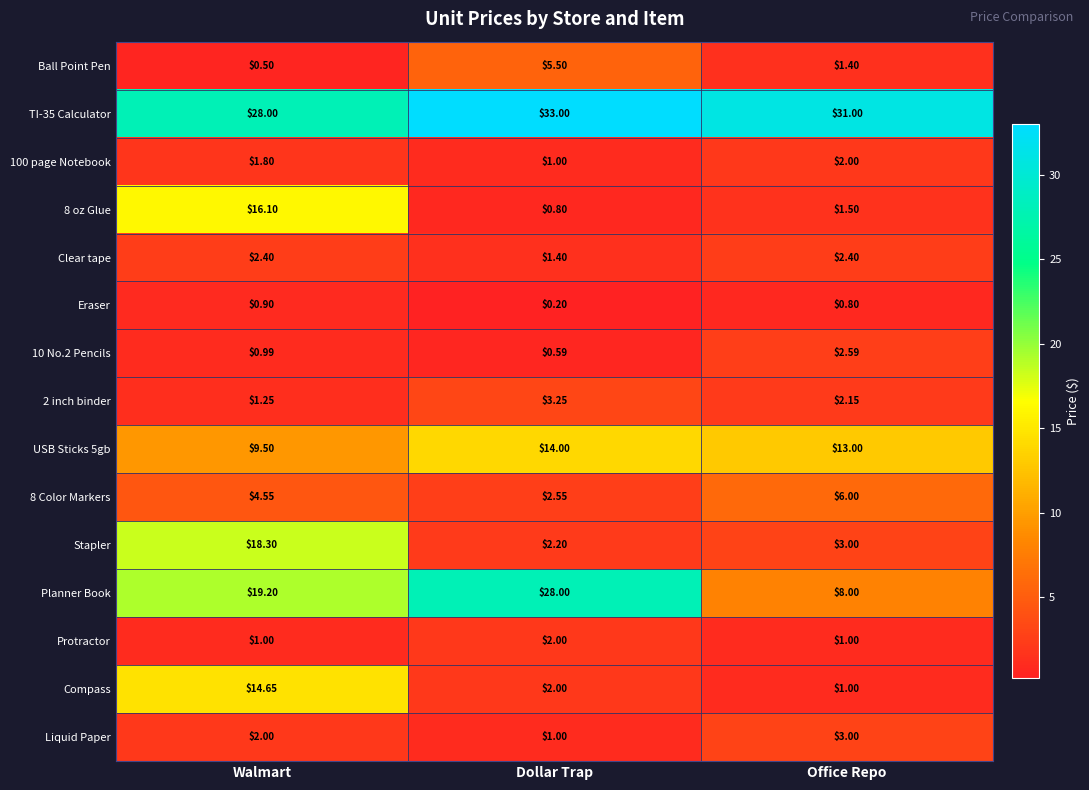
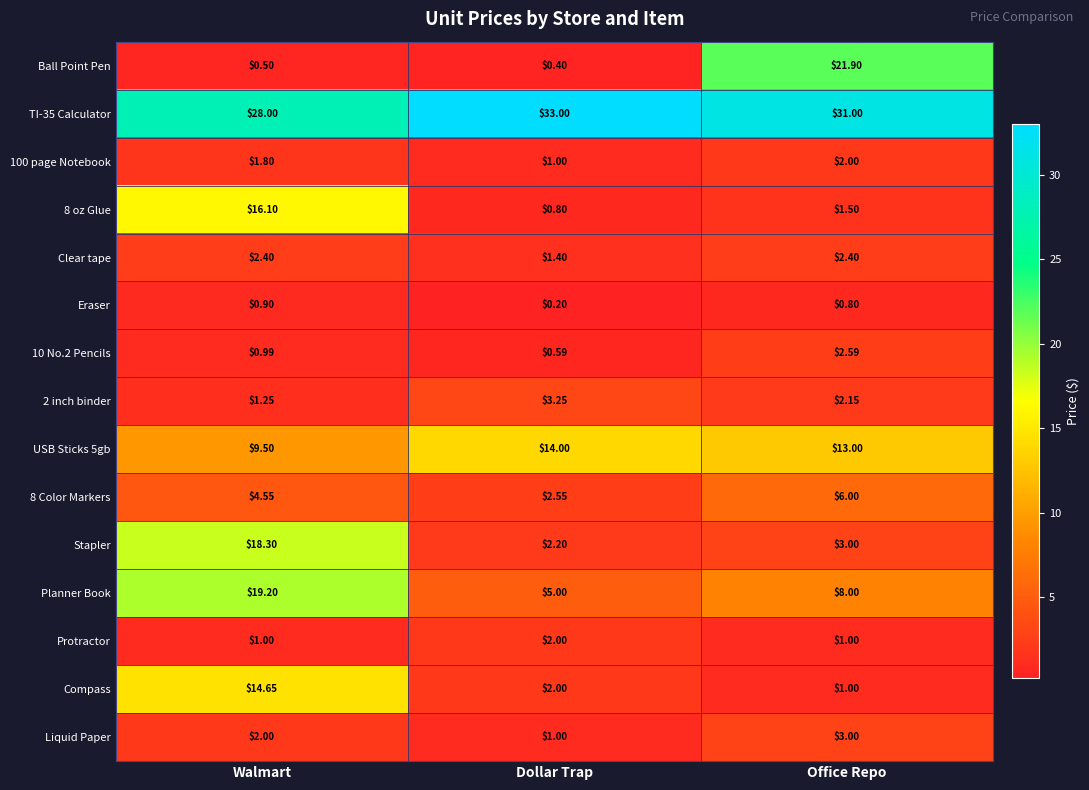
  {
    "Ball Point Pen": {
      "Walmart": "$0.50",
-     "Dollar Trap": "$5.50",
-     "Office Repo": "$1.40"
+     "Dollar Trap": "$0.40",
+     "Office Repo": "$21.90"
    },
    "TI-35 Calculator": {
      "Walmart": "$28.00",
      "Dollar Trap": "$33.00",
      "Office Repo": "$31.00"
    },
    "100 page Notebook": {
      "Walmart": "$1.80",
      "Dollar Trap": "$1.00",
      "Office Repo": "$2.00"
    },
    "8 oz Glue": {
      "Walmart": "$16.10",
      "Dollar Trap": "$0.80",
      "Office Repo": "$1.50"
    },
    "Clear tape": {
      "Walmart": "$2.40",
      "Dollar Trap": "$1.40",
      "Office Repo": "$2.40"
    },
    "Eraser": {
      "Walmart": "$0.90",
      "Dollar Trap": "$0.20",
      "Office Repo": "$0.80"
    },
    "10 No.2 Pencils": {
      "Walmart": "$0.99",
      "Dollar Trap": "$0.59",
      "Office Repo": "$2.59"
    },
    "2 inch binder": {
      "Walmart": "$1.25",
      "Dollar Trap": "$3.25",
      "Office Repo": "$2.15"
    },
    "USB Sticks 5gb": {
      "Walmart": "$9.50",
      "Dollar Trap": "$14.00",
      "Office Repo": "$13.00"
    },
    "8 Color Markers": {
      "Walmart": "$4.55",
      "Dollar Trap": "$2.55",
      "Office Repo": "$6.00"
    },
    "Stapler": {
      "Walmart": "$18.30",
      "Dollar Trap": "$2.20",
      "Office Repo": "$3.00"
    },
    "Planner Book": {
      "Walmart": "$19.20",
-     "Dollar Trap": "$28.00",
+     "Dollar Trap": "$5.00",
      "Office Repo": "$8.00"
    },
    "Protractor": {
      "Walmart": "$1.00",
      "Dollar Trap": "$2.00",
      "Office Repo": "$1.00"
    },
    "Compass": {
      "Walmart": "$14.65",
      "Dollar Trap": "$2.00",
      "Office Repo": "$1.00"
    },
    "Liquid Paper": {
      "Walmart": "$2.00",
      "Dollar Trap": "$1.00",
      "Office Repo": "$3.00"
    }
  }
